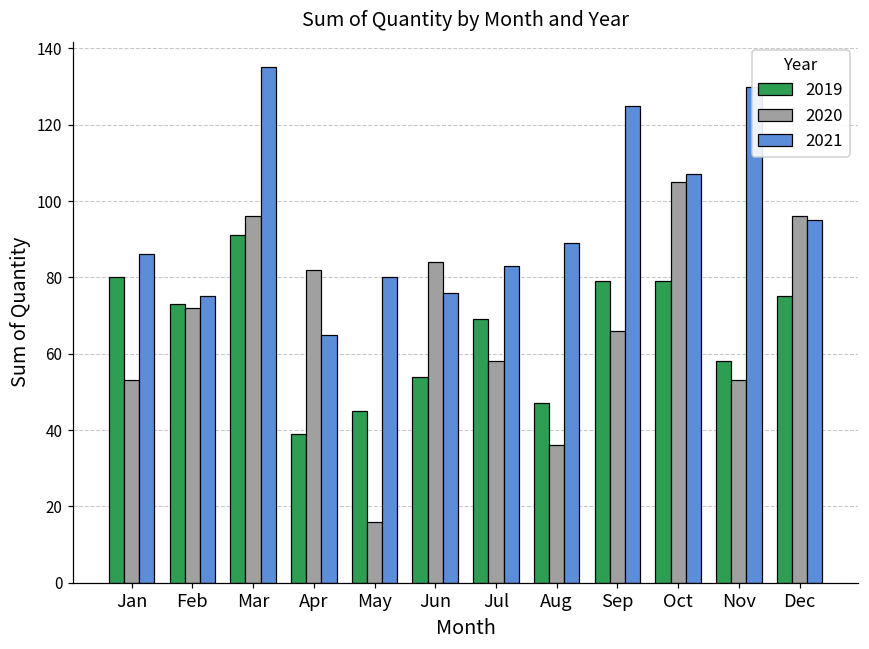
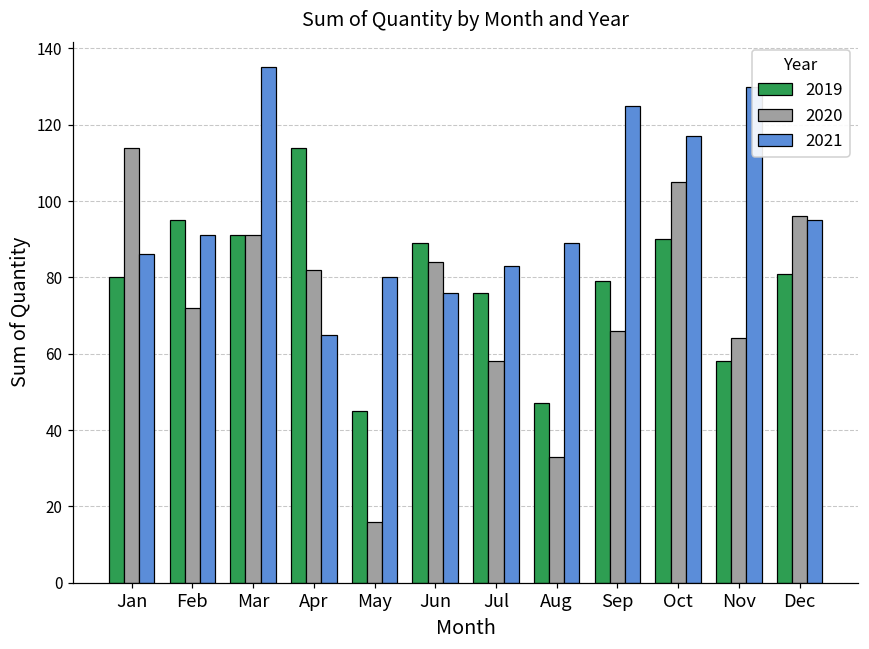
  {
    "2019": {
      "Jan": 80,
-     "Feb": 73,
+     "Feb": 95,
      "Mar": 91,
-     "Apr": 39,
+     "Apr": 114,
      "May": 45,
-     "Jun": 54,
-     "Jul": 69,
+     "Jun": 89,
+     "Jul": 76,
      "Aug": 47,
      "Sep": 79,
-     "Oct": 79,
+     "Oct": 90,
      "Nov": 58,
-     "Dec": 75
+     "Dec": 81
    },
    "2020": {
-     "Jan": 53,
+     "Jan": 114,
      "Feb": 72,
-     "Mar": 96,
+     "Mar": 91,
      "Apr": 82,
      "May": 16,
      "Jun": 84,
      "Jul": 58,
-     "Aug": 36,
+     "Aug": 33,
      "Sep": 66,
      "Oct": 105,
-     "Nov": 53,
+     "Nov": 64,
      "Dec": 96
    },
    "2021": {
      "Jan": 86,
-     "Feb": 75,
+     "Feb": 91,
      "Mar": 135,
      "Apr": 65,
      "May": 80,
      "Jun": 76,
      "Jul": 83,
      "Aug": 89,
      "Sep": 125,
-     "Oct": 107,
+     "Oct": 117,
      "Dec": 95
    }
  }
